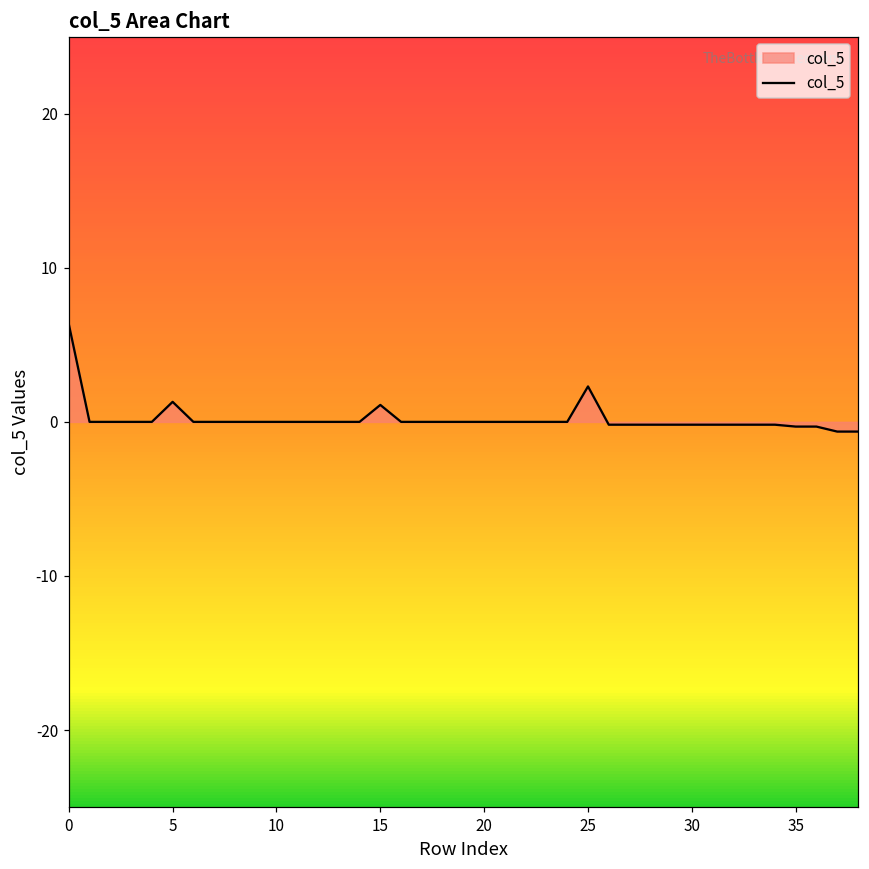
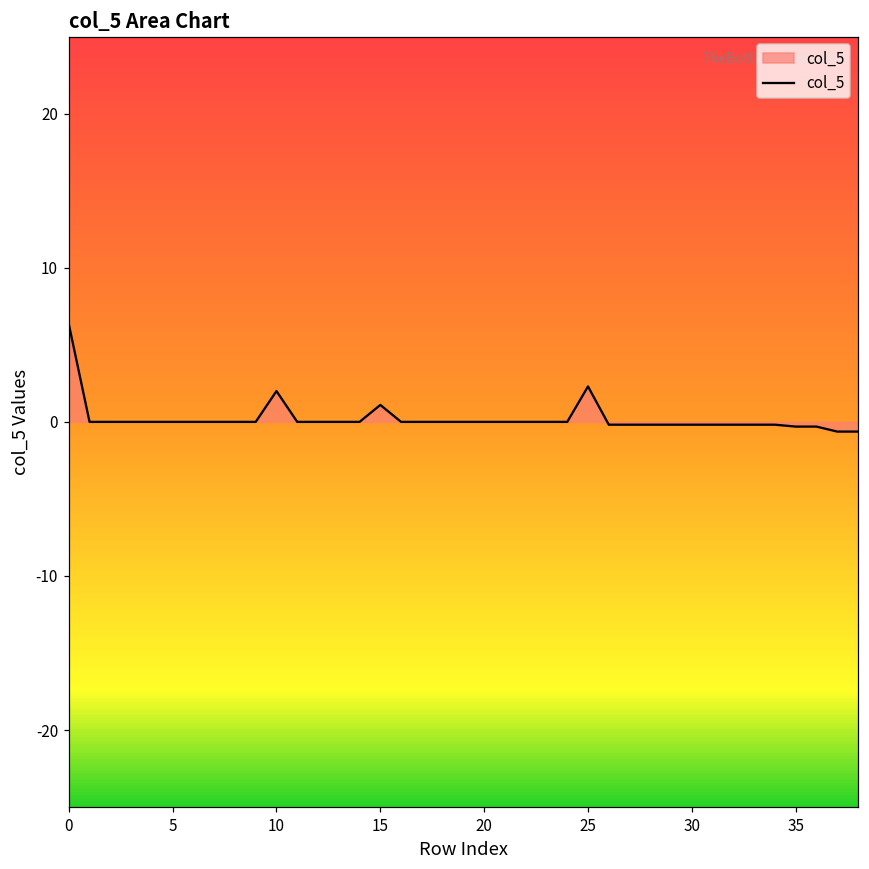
  {
    "col_5": {
-     "5": 1.3,
-     "10": 0
+     "5": 0.0,
+     "10": 2
    }
  }
